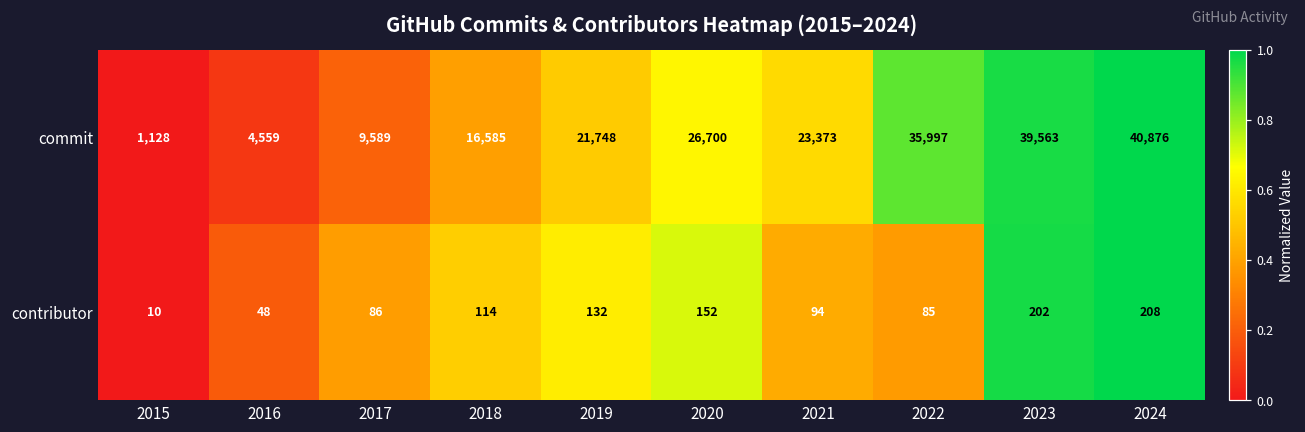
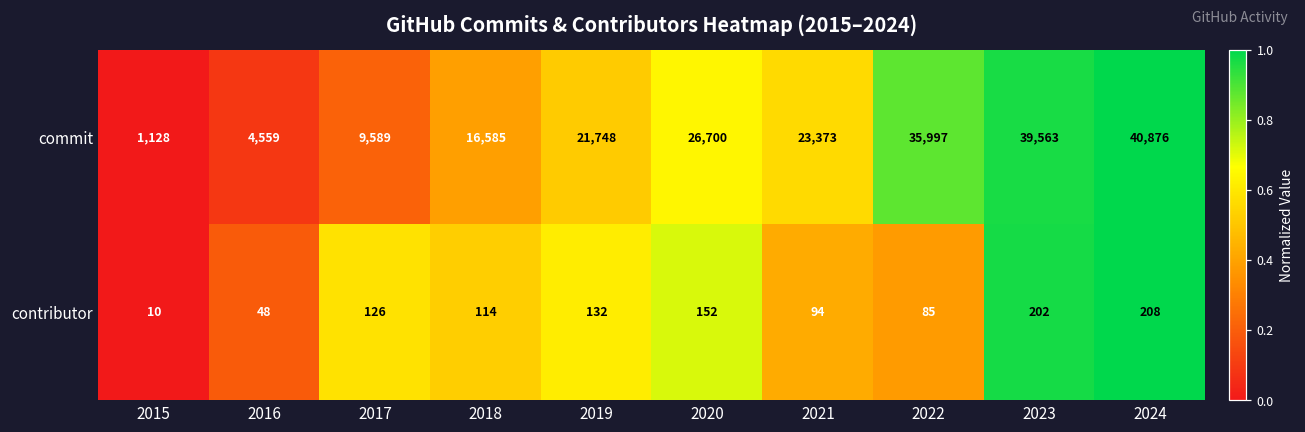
  {
    "commit": {
      "2015": "1,128",
      "2016": "4,559",
      "2017": "9,589",
      "2018": "16,585",
      "2019": "21,748",
      "2020": "26,700",
      "2021": "23,373",
      "2022": "35,997",
      "2023": "39,563",
      "2024": "40,876"
    },
    "contributor": {
      "2015": "10",
      "2016": "48",
-     "2017": "86",
+     "2017": "126",
      "2018": "114",
      "2019": "132",
      "2020": "152",
      "2021": "94",
      "2022": "85",
      "2023": "202",
      "2024": "208"
    }
  }
